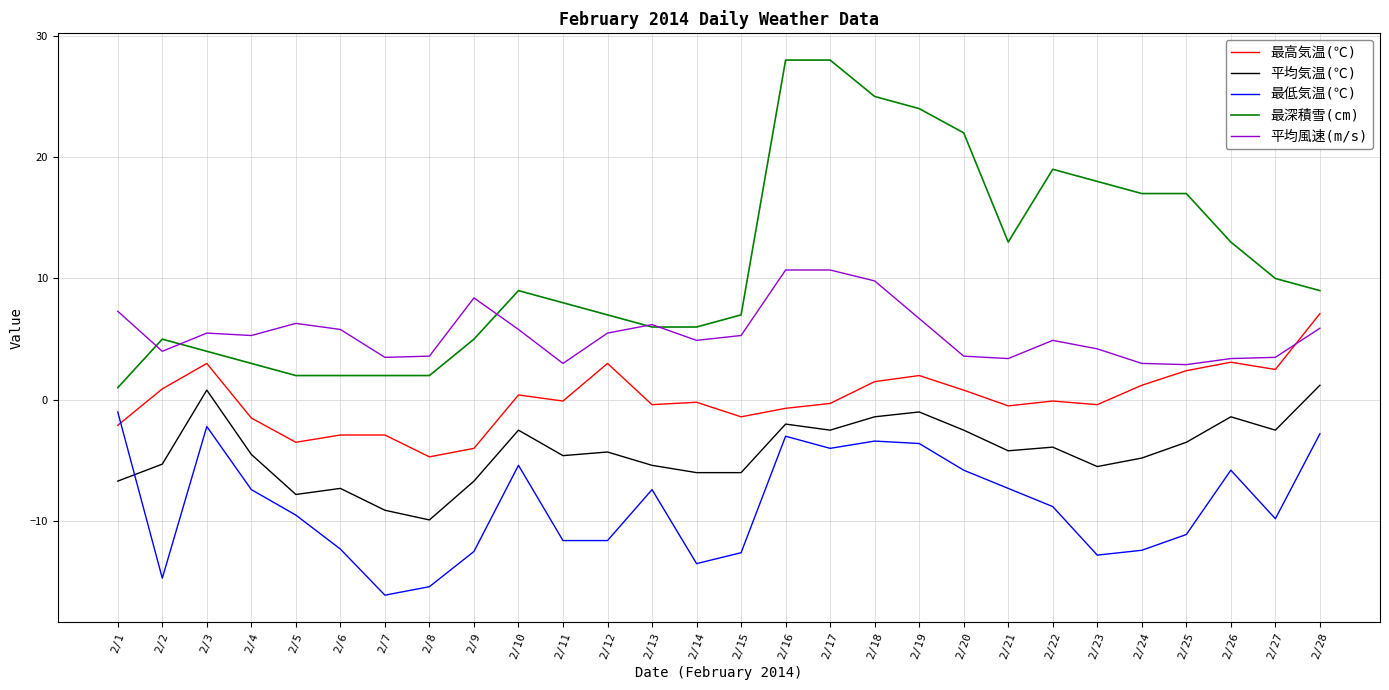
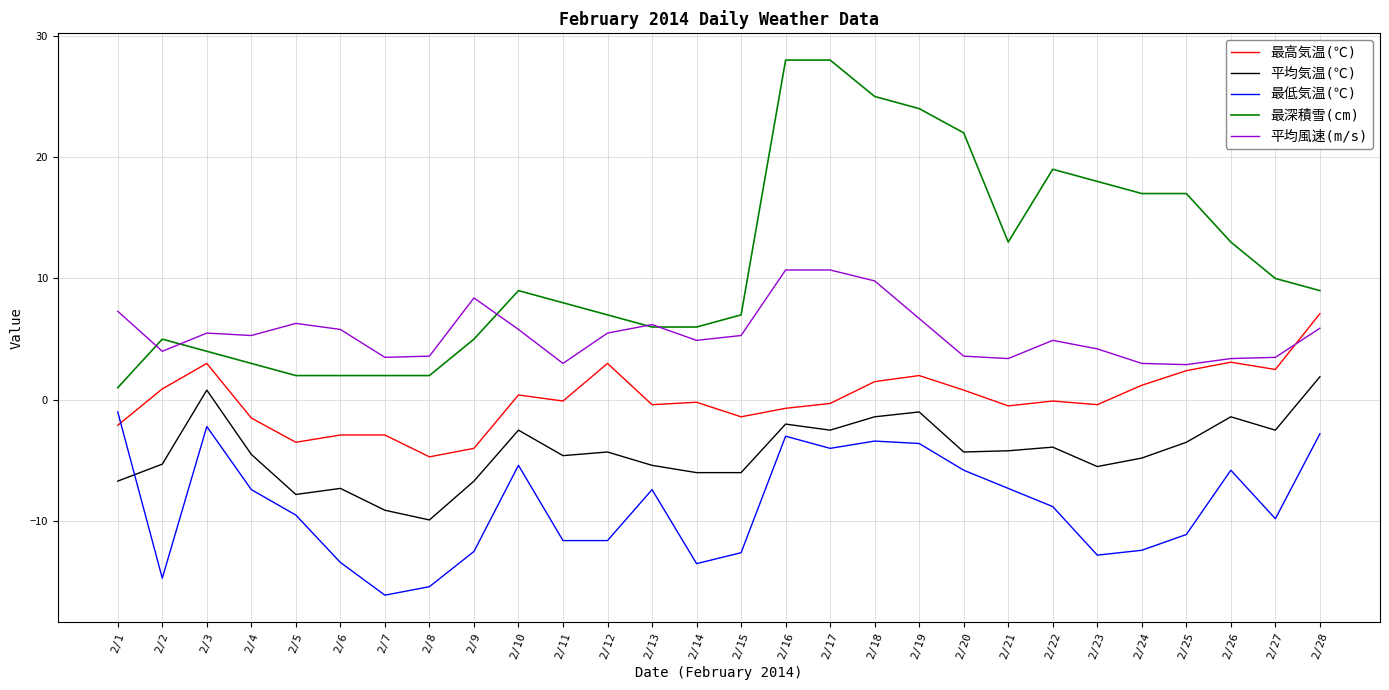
  {
    "最高気温(℃)": {
      "2/1": -2.1,
      "2/2": 0.9,
      "2/3": 3.0,
      "2/4": -1.5,
      "2/5": -3.5,
      "2/6": -2.9,
      "2/7": -2.9,
      "2/8": -4.7,
      "2/9": -4.0,
      "2/10": 0.4,
      "2/11": -0.1,
      "2/12": 3.0,
      "2/13": -0.4,
      "2/14": -0.2,
      "2/15": -1.4,
      "2/16": -0.7,
      "2/17": -0.3,
      "2/18": 1.5,
      "2/19": 2.0,
      "2/20": 0.8,
      "2/21": -0.5,
      "2/22": -0.1,
      "2/23": -0.4,
      "2/24": 1.2,
      "2/25": 2.4,
      "2/26": 3.1,
      "2/27": 2.5,
      "2/28": 7.1
    },
    "平均気温(℃)": {
      "2/1": -6.7,
      "2/2": -5.3,
      "2/3": 0.8,
      "2/4": -4.5,
      "2/5": -7.8,
      "2/6": -7.3,
      "2/7": -9.1,
      "2/8": -9.9,
      "2/9": -6.7,
      "2/10": -2.5,
      "2/11": -4.6,
      "2/12": -4.3,
      "2/13": -5.4,
      "2/14": -6.0,
      "2/15": -6.0,
      "2/16": -2.0,
      "2/17": -2.5,
      "2/18": -1.4,
      "2/19": -1.0,
-     "2/20": -2.5,
+     "2/20": -4.3,
      "2/21": -4.2,
      "2/22": -3.9,
      "2/23": -5.5,
      "2/24": -4.8,
      "2/25": -3.5,
      "2/26": -1.4,
      "2/27": -2.5,
-     "2/28": 1.2
+     "2/28": 1.9
    },
    "最低気温(℃)": {
      "2/1": -1.0,
      "2/2": -14.7,
      "2/3": -2.2,
      "2/4": -7.4,
      "2/5": -9.5,
-     "2/6": -12.3,
+     "2/6": -13.4,
      "2/7": -16.1,
      "2/8": -15.4,
      "2/9": -12.5,
      "2/10": -5.4,
      "2/11": -11.6,
      "2/12": -11.6,
      "2/13": -7.4,
      "2/14": -13.5,
      "2/15": -12.6,
      "2/16": -3.0,
      "2/17": -4.0,
      "2/18": -3.4,
      "2/19": -3.6,
      "2/20": -5.8,
      "2/21": -7.3,
      "2/22": -8.8,
      "2/23": -12.8,
      "2/24": -12.4,
      "2/25": -11.1,
      "2/26": -5.8,
      "2/27": -9.8,
      "2/28": -2.8
    },
    "最深積雪(cm)": {
      "2/1": 1.0,
      "2/2": 5.0,
      "2/3": 4.0,
      "2/4": 3.0,
      "2/5": 2.0,
      "2/6": 2.0,
      "2/7": 2.0,
      "2/8": 2.0,
      "2/9": 5.0,
      "2/10": 9.0,
      "2/11": 8.0,
      "2/12": 7.0,
      "2/14": 6.0,
      "2/15": 7.0,
      "2/16": 28.0,
      "2/17": 28.0,
      "2/18": 25.0,
      "2/19": 24.0,
      "2/20": 22.0,
      "2/21": 13.0,
      "2/22": 19.0,
      "2/23": 18.0,
      "2/24": 17.0,
      "2/25": 17.0,
      "2/26": 13.0,
      "2/27": 10.0,
      "2/28": 9.0
    },
    "平均風速(m/s)": {
      "2/1": 7.3,
      "2/2": 4.0,
      "2/3": 5.5,
      "2/4": 5.3,
      "2/5": 6.3,
      "2/6": 5.8,
      "2/7": 3.5,
      "2/8": 3.6,
      "2/9": 8.4,
      "2/10": 5.8,
      "2/11": 3.0,
      "2/12": 5.5,
      "2/14": 4.9,
      "2/15": 5.3,
      "2/16": 10.7,
      "2/17": 10.7,
      "2/18": 9.8,
      "2/19": 6.7,
      "2/20": 3.6,
      "2/21": 3.4,
      "2/22": 4.9,
      "2/23": 4.2,
      "2/24": 3.0,
      "2/25": 2.9,
      "2/26": 3.4,
      "2/27": 3.5,
      "2/28": 5.9
    }
  }
